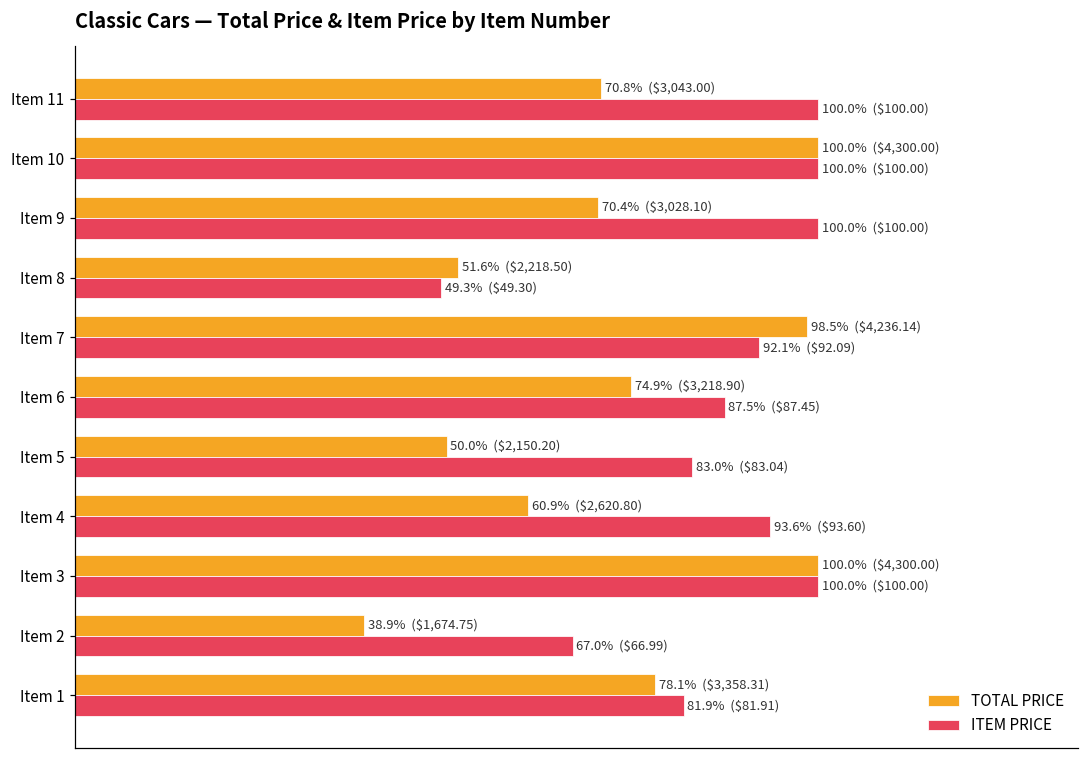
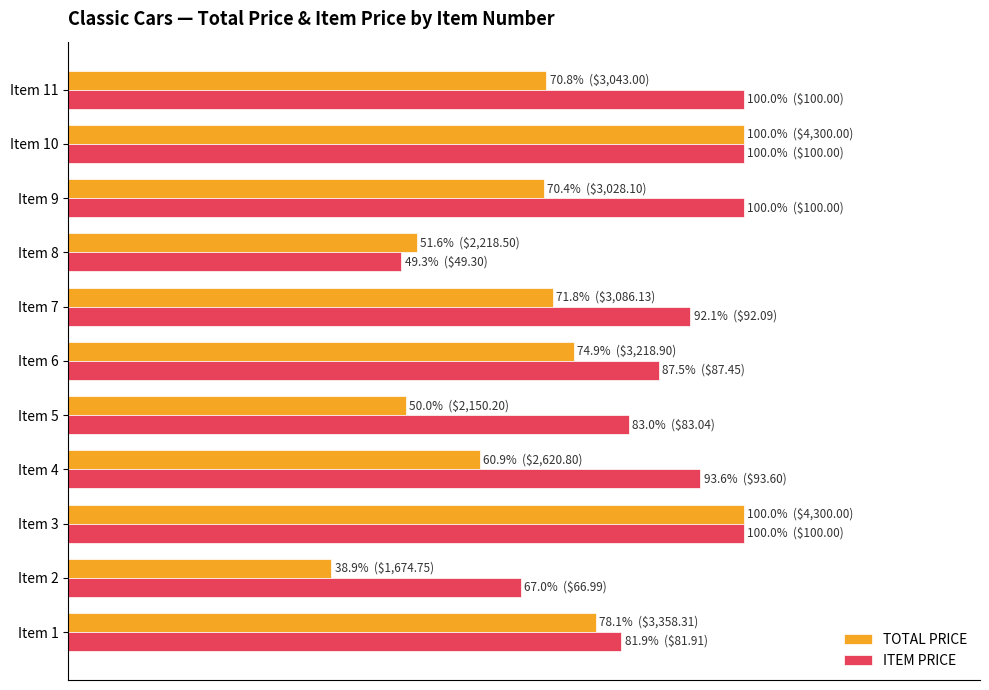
  {
    "TOTAL PRICE": {
      "Item 11": "70.8%",
      "Item 10": "100.0%",
      "Item 9": "70.4%",
      "Item 8": "51.6%",
-     "Item 7": "98.5% ($4,236.14)",
+     "Item 7": "71.8% ($3,086.13)",
      "Item 6": "74.9%",
      "Item 5": "50.0%",
      "Item 4": "60.9%",
      "Item 3": "100.0%",
      "Item 2": "38.9%",
      "Item 1": "78.1%"
    },
    "ITEM PRICE": {
      "Item 11": "100.0%",
      "Item 10": "100.0%",
      "Item 9": "100.0%",
      "Item 8": "49.3%",
      "Item 7": "92.1%",
      "Item 6": "87.5%",
      "Item 5": "83.0%",
      "Item 4": "93.6%",
      "Item 3": "100.0%",
      "Item 2": "67.0%",
      "Item 1": "81.9%"
    }
  }
